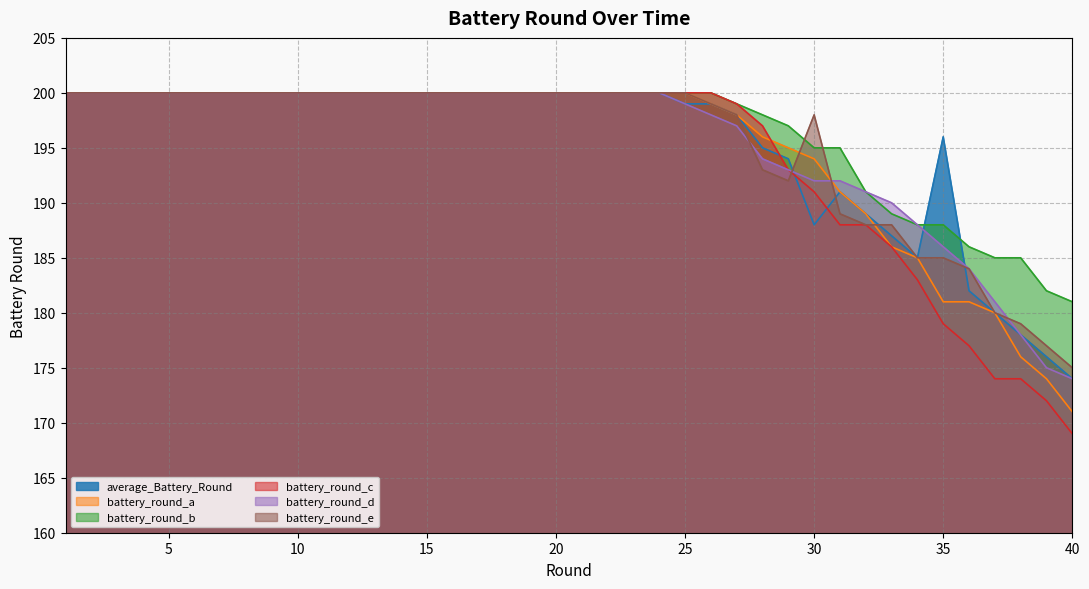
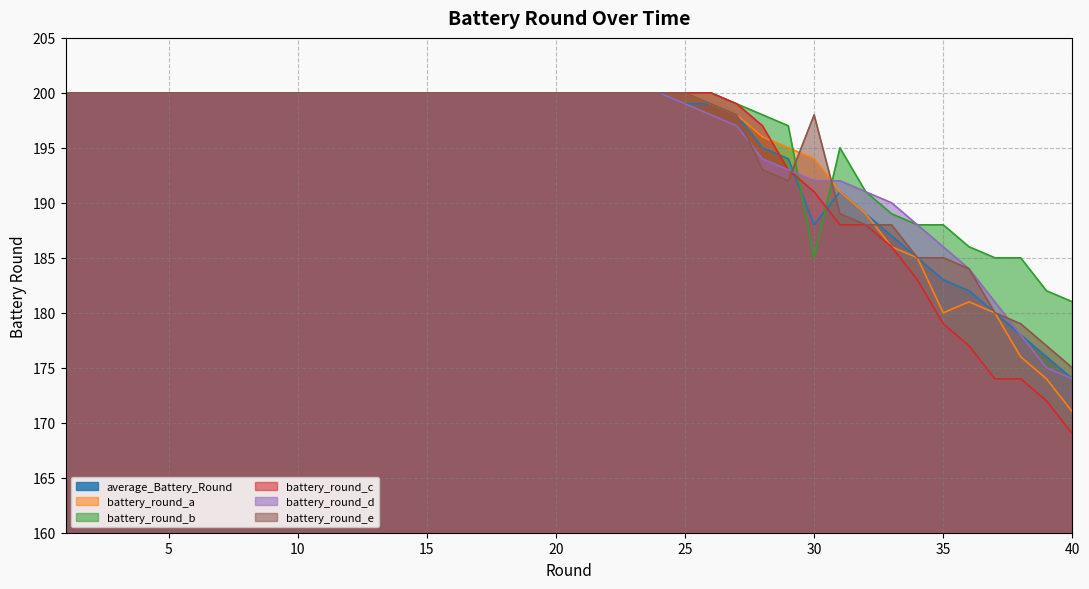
  {
    "average_Battery_Round": {
      "30": 188,
-     "35": 196
+     "35": 183
    },
    "battery_round_a": {
      "30": 194,
-     "35": 181,
+     "35": 180,
      "40": 171
    },
    "battery_round_b": {
-     "30": 195,
+     "30": 185,
      "35": 188,
      "40": 181
    },
    "battery_round_c": {
      "30": 191,
      "35": 179,
      "40": 169
    },
    "battery_round_d": {
      "30": 192,
      "35": 186
    },
    "battery_round_e": {
      "30": 198,
      "35": 185,
      "40": 175
    }
  }
